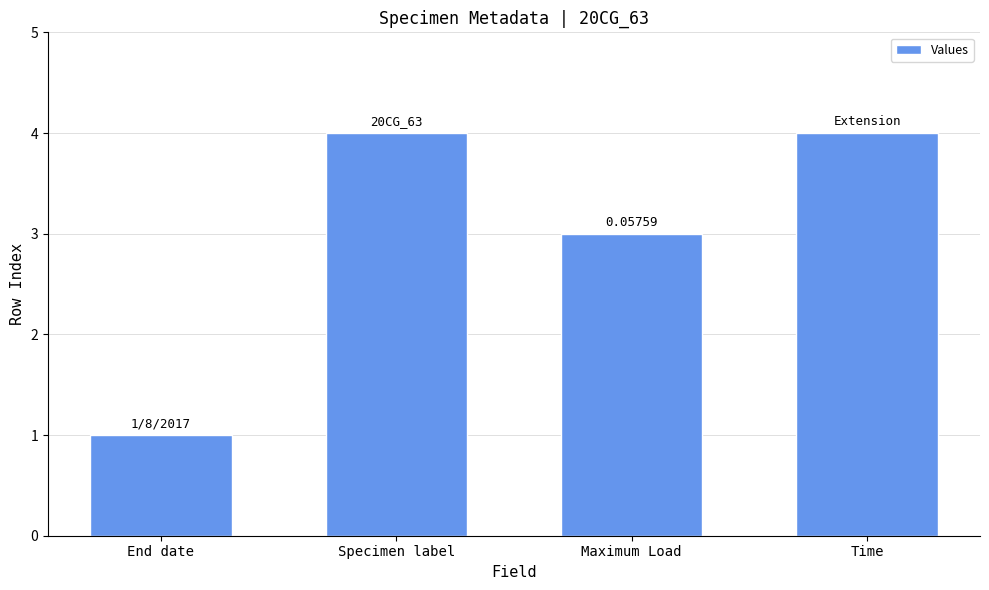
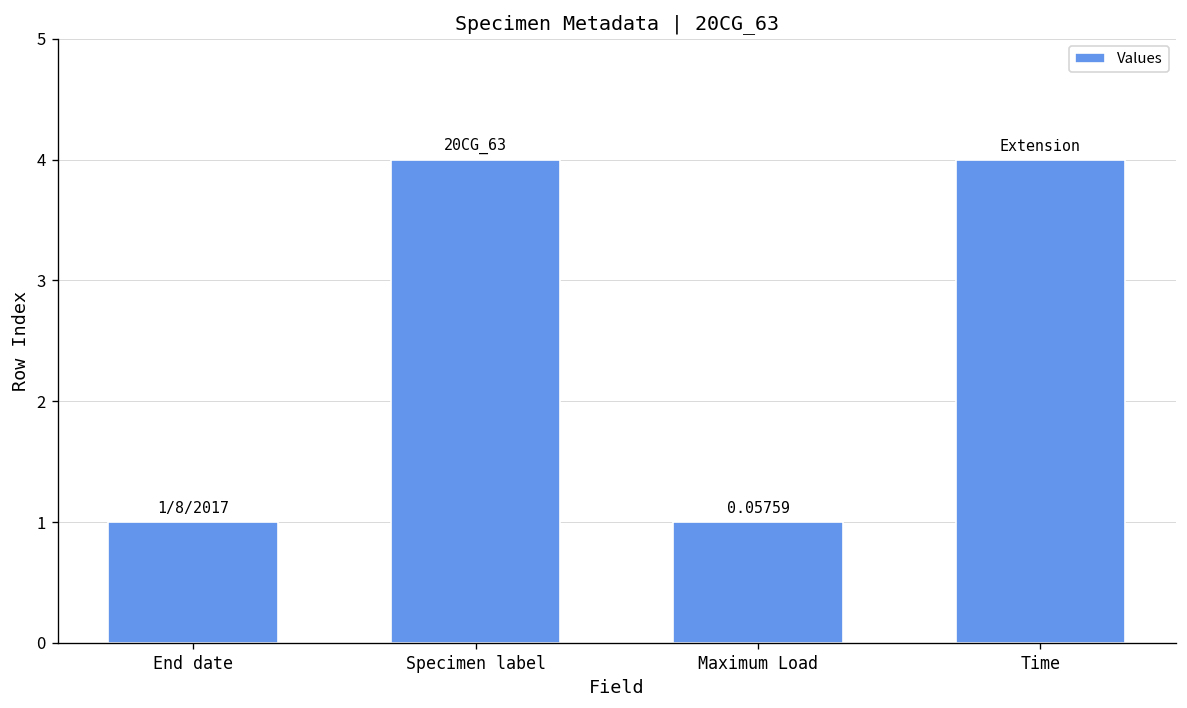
  {
-   "Maximum Load": 3,
+   "Maximum Load": 1,
    "Time": 4
  }
